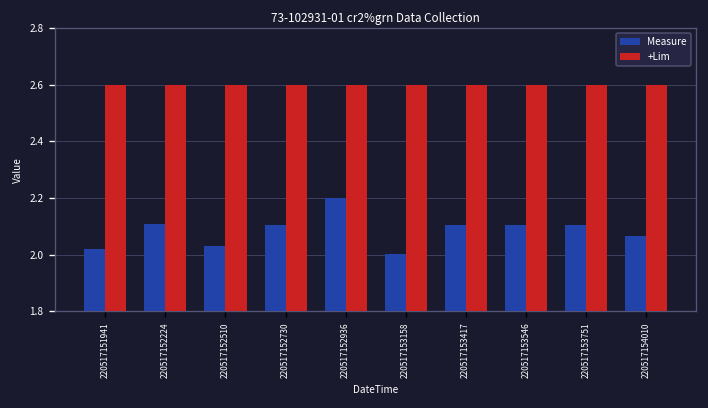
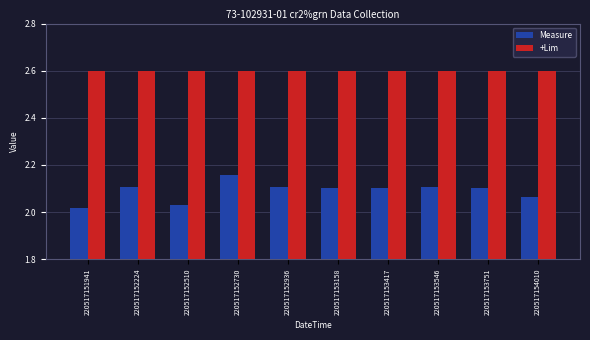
  {
    "Measure": {
      "220517151941": 2.02,
      "220517152224": 2.11,
      "220517152510": 2.03,
-     "220517152730": 2.11,
-     "220517152936": 2.20,
-     "220517153158": 2.00,
+     "220517152730": 2.16,
+     "220517152936": 2.11,
+     "220517153158": 2.10,
      "220517153417": 2.10,
      "220517153546": 2.11,
      "220517153751": 2.10,
      "220517154010": 2.07
    },
    "+Lim": {
      "220517151941": 2.60,
      "220517152224": 2.60,
      "220517152510": 2.60,
      "220517152730": 2.60,
      "220517152936": 2.60,
      "220517153158": 2.60,
      "220517153417": 2.60,
      "220517153546": 2.60,
      "220517153751": 2.60,
      "220517154010": 2.60
    }
  }
